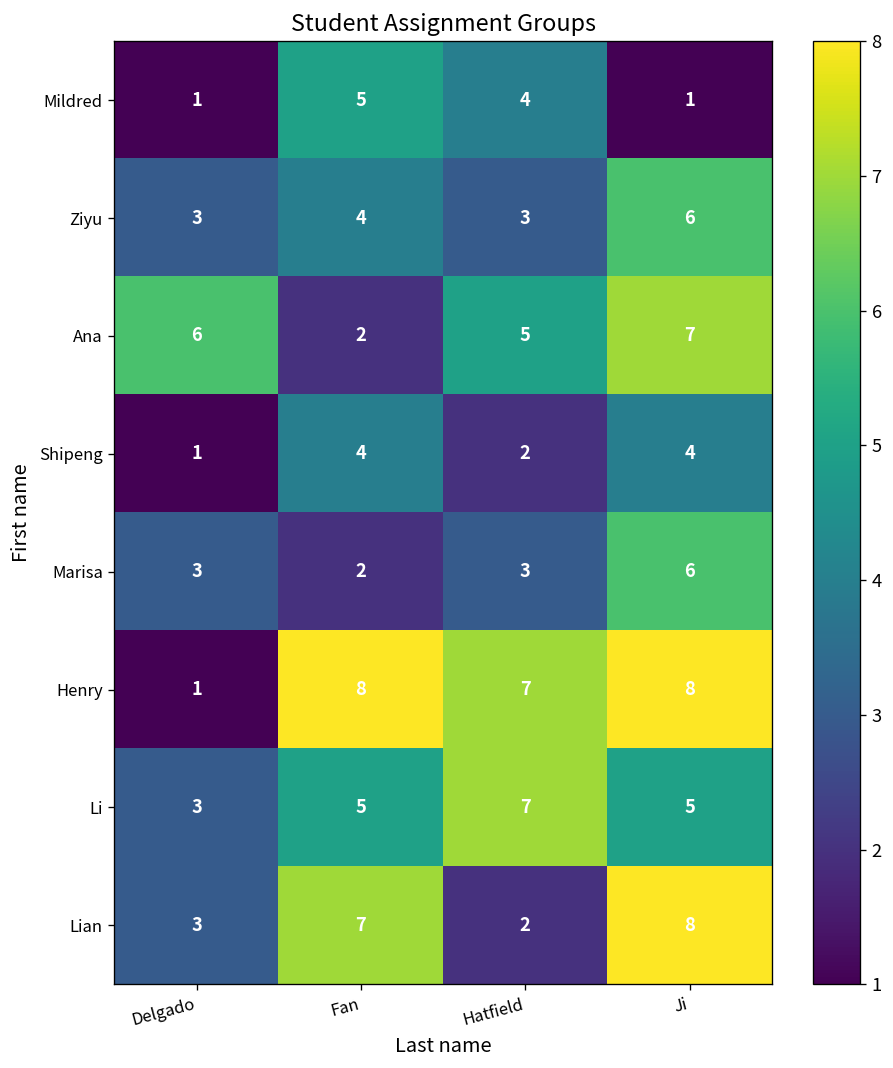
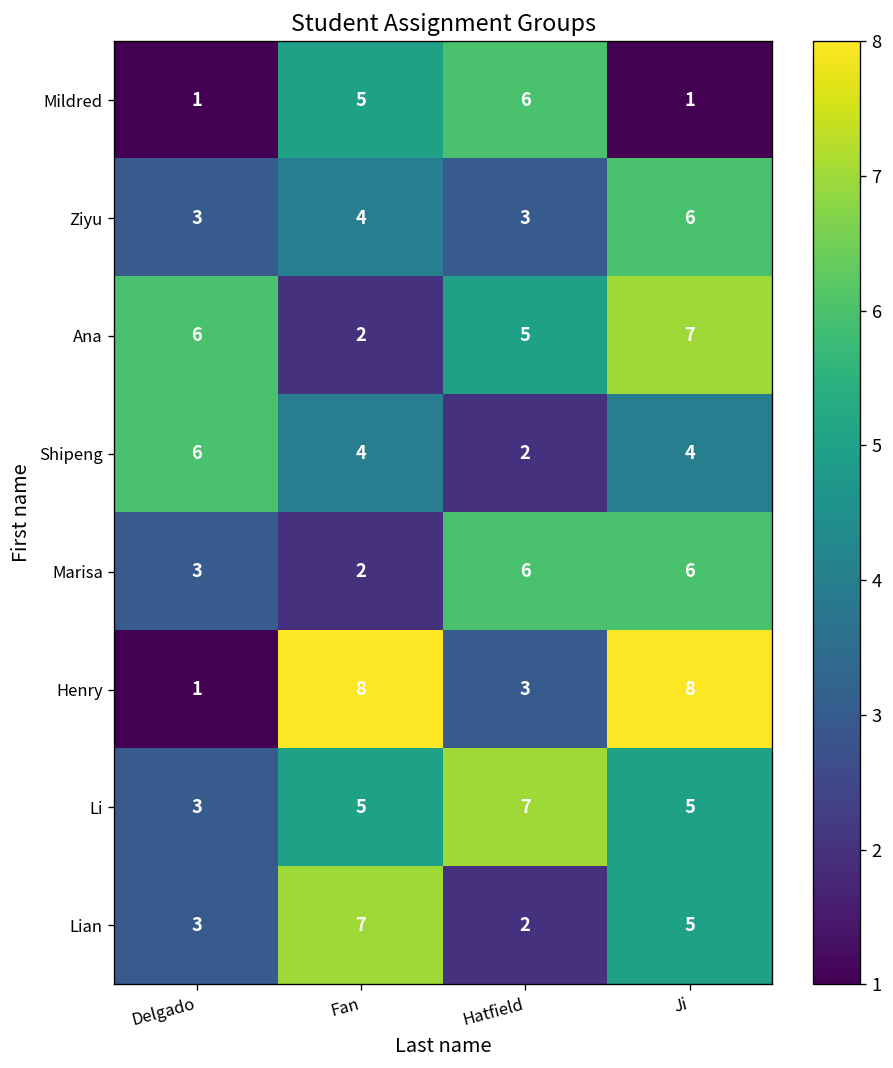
  {
    "Mildred": {
      "Delgado": 1,
      "Fan": 5,
-     "Hatfield": 4,
+     "Hatfield": 6,
      "Ji": 1
    },
    "Ziyu": {
      "Delgado": 3,
      "Fan": 4,
      "Hatfield": 3,
      "Ji": 6
    },
    "Ana": {
      "Delgado": 6,
      "Fan": 2,
      "Hatfield": 5,
      "Ji": 7
    },
    "Shipeng": {
-     "Delgado": 1,
+     "Delgado": 6,
      "Fan": 4,
      "Hatfield": 2,
      "Ji": 4
    },
    "Marisa": {
      "Delgado": 3,
      "Fan": 2,
-     "Hatfield": 3,
+     "Hatfield": 6,
      "Ji": 6
    },
    "Henry": {
      "Delgado": 1,
      "Fan": 8,
-     "Hatfield": 7,
+     "Hatfield": 3,
      "Ji": 8
    },
    "Li": {
      "Delgado": 3,
      "Fan": 5,
      "Hatfield": 7,
      "Ji": 5
    },
    "Lian": {
      "Delgado": 3,
      "Fan": 7,
      "Hatfield": 2,
-     "Ji": 8
+     "Ji": 5
    }
  }
